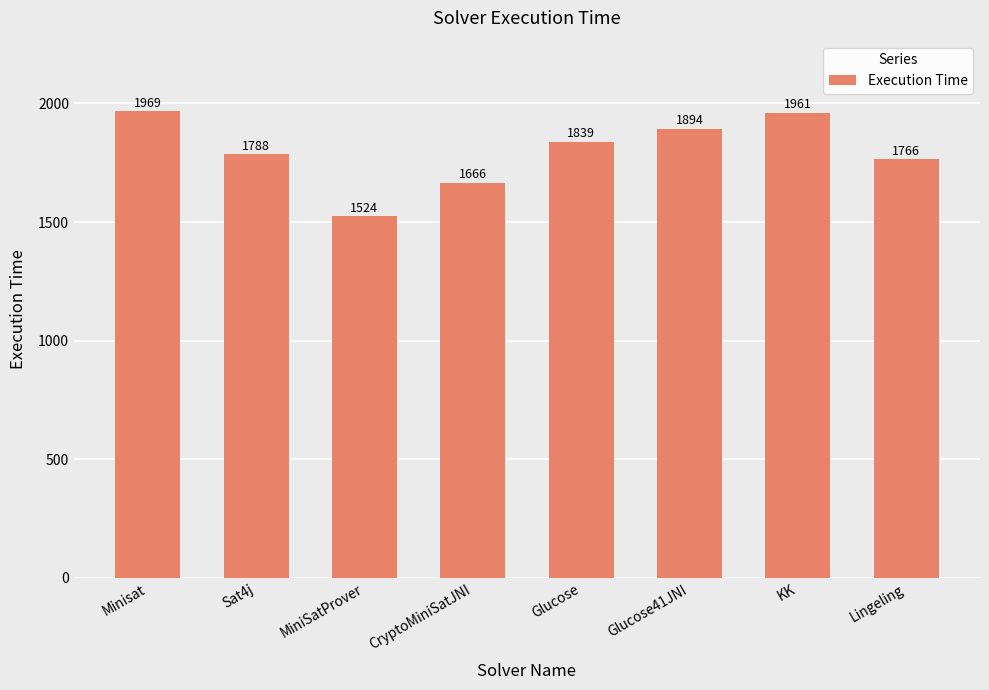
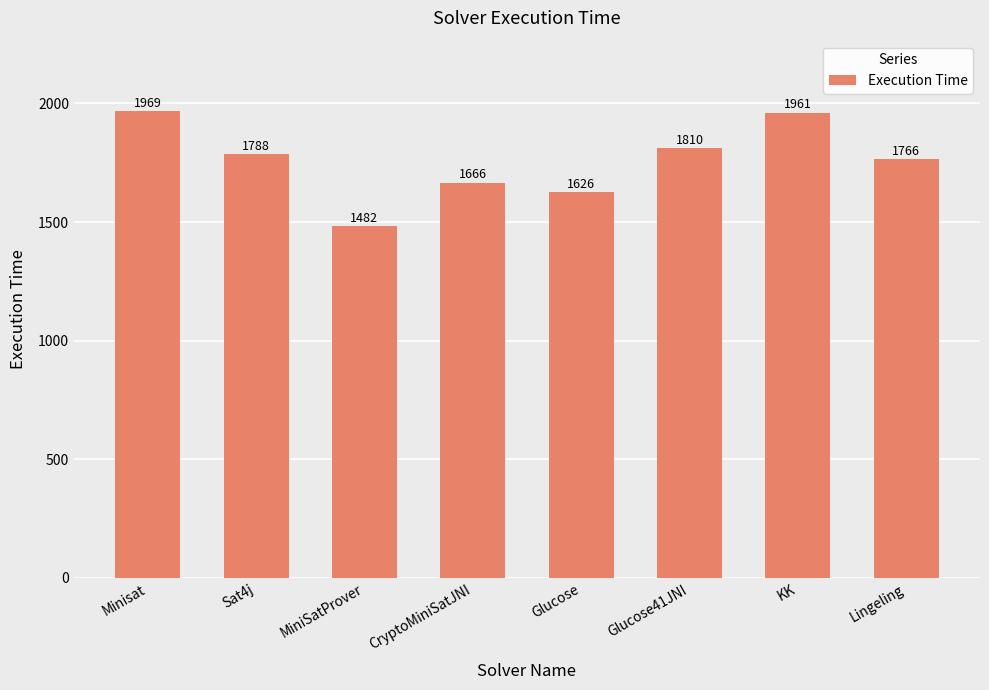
  {
    "Minisat": 1969,
    "Sat4j": 1788,
-   "MiniSatProver": 1524,
+   "MiniSatProver": 1482,
    "CryptoMiniSatJNI": 1666,
-   "Glucose": 1839,
-   "Glucose41JNI": 1894,
+   "Glucose": 1626,
+   "Glucose41JNI": 1810,
    "KK": 1961,
    "Lingeling": 1766
  }
